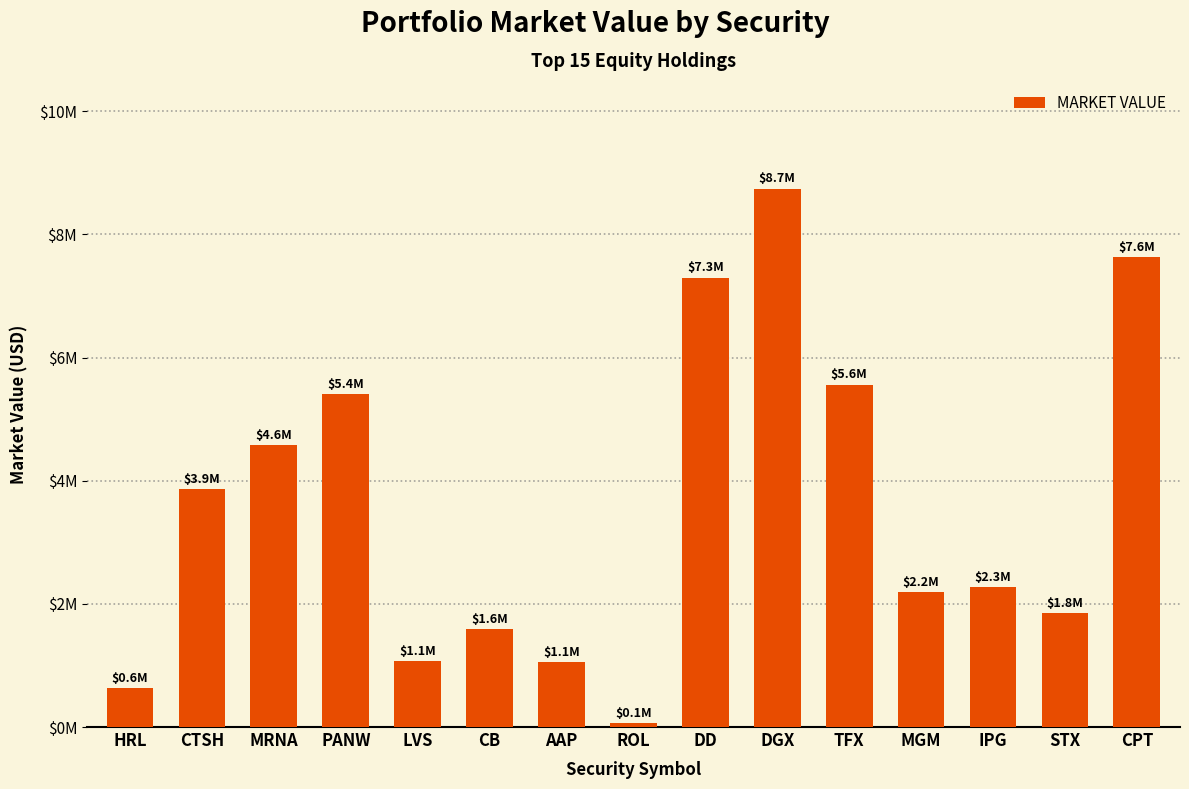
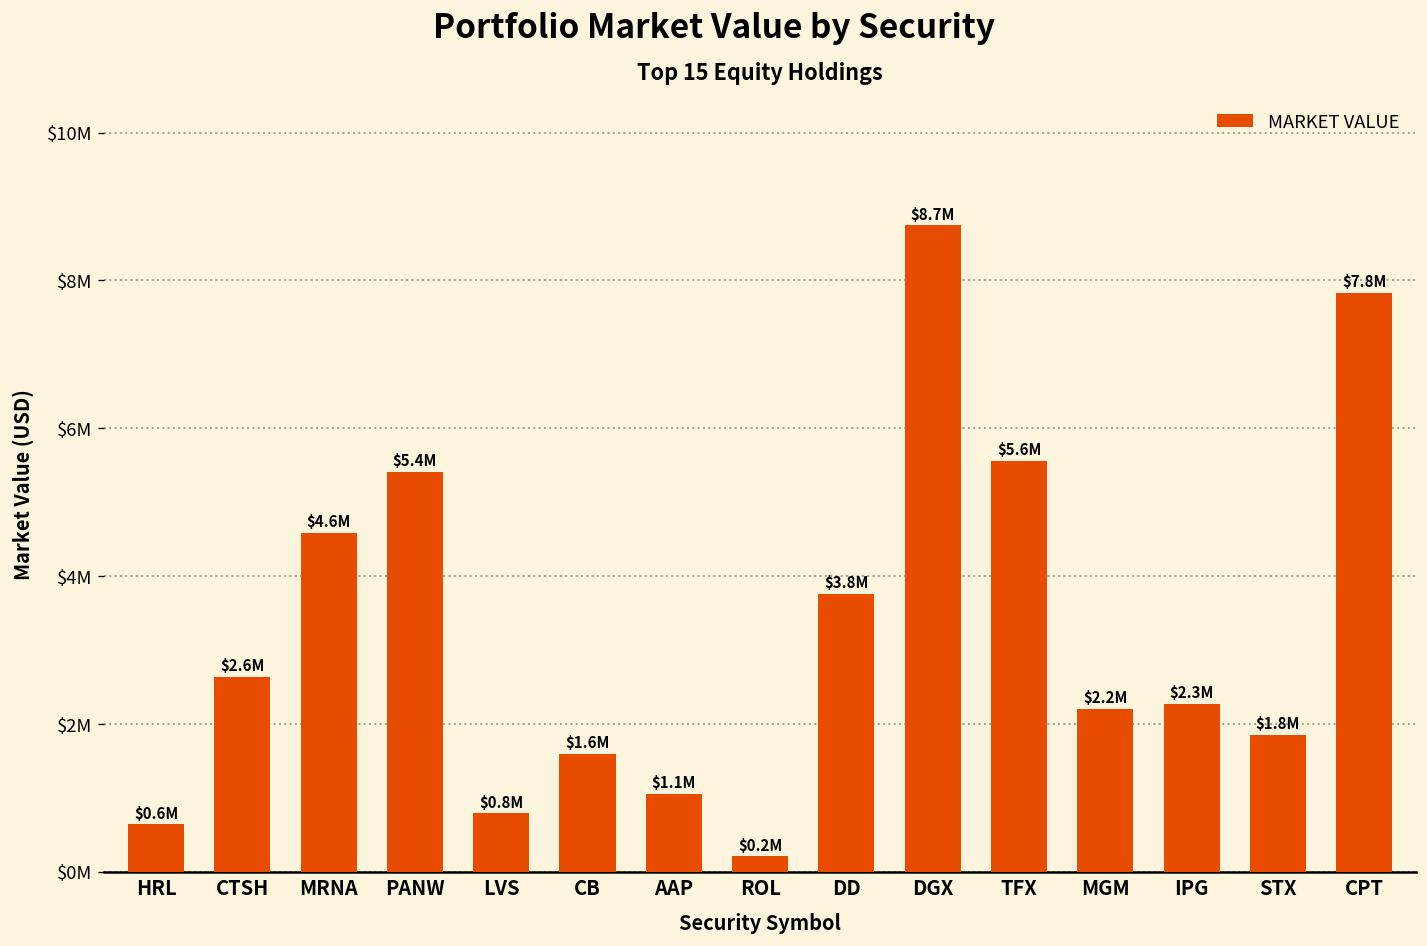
  {
    "HRL": "$0.6M",
-   "CTSH": "$3.9M",
+   "CTSH": "$2.6M",
    "MRNA": "$4.6M",
    "PANW": "$5.4M",
-   "LVS": "$1.1M",
+   "LVS": "$0.8M",
    "CB": "$1.6M",
    "AAP": "$1.1M",
-   "ROL": "$0.1M",
-   "DD": "$7.3M",
+   "ROL": "$0.2M",
+   "DD": "$3.8M",
    "DGX": "$8.7M",
    "TFX": "$5.6M",
    "MGM": "$2.2M",
    "IPG": "$2.3M",
    "STX": "$1.8M",
-   "CPT": "$7.6M"
+   "CPT": "$7.8M"
  }
